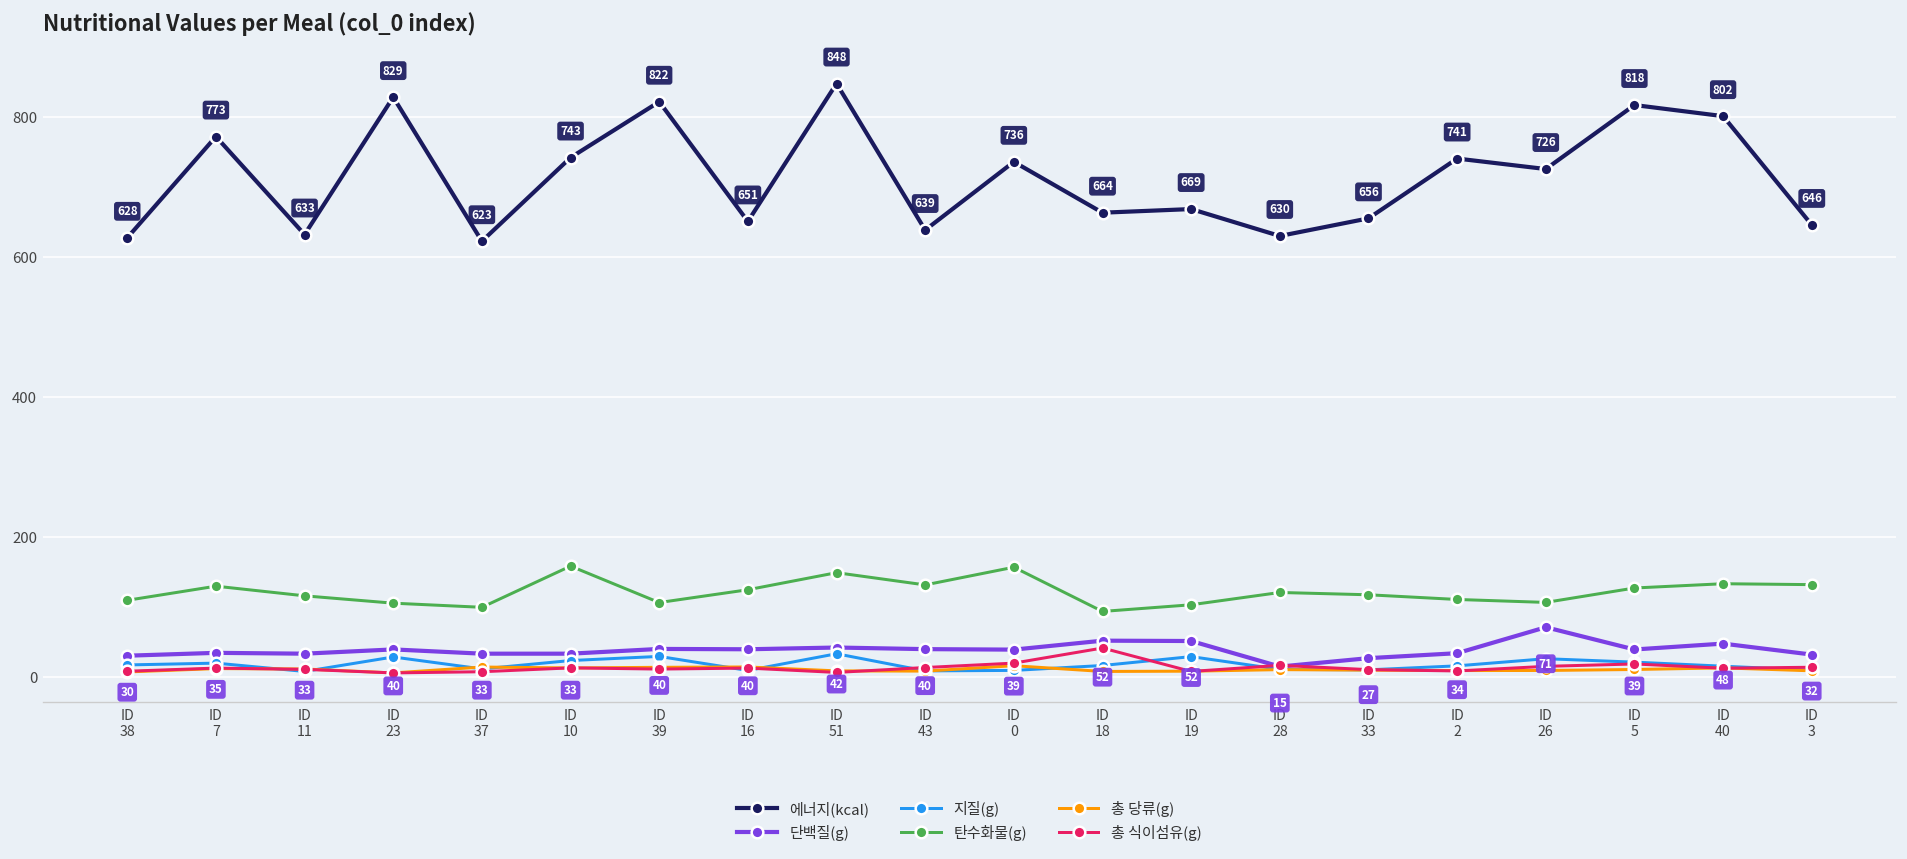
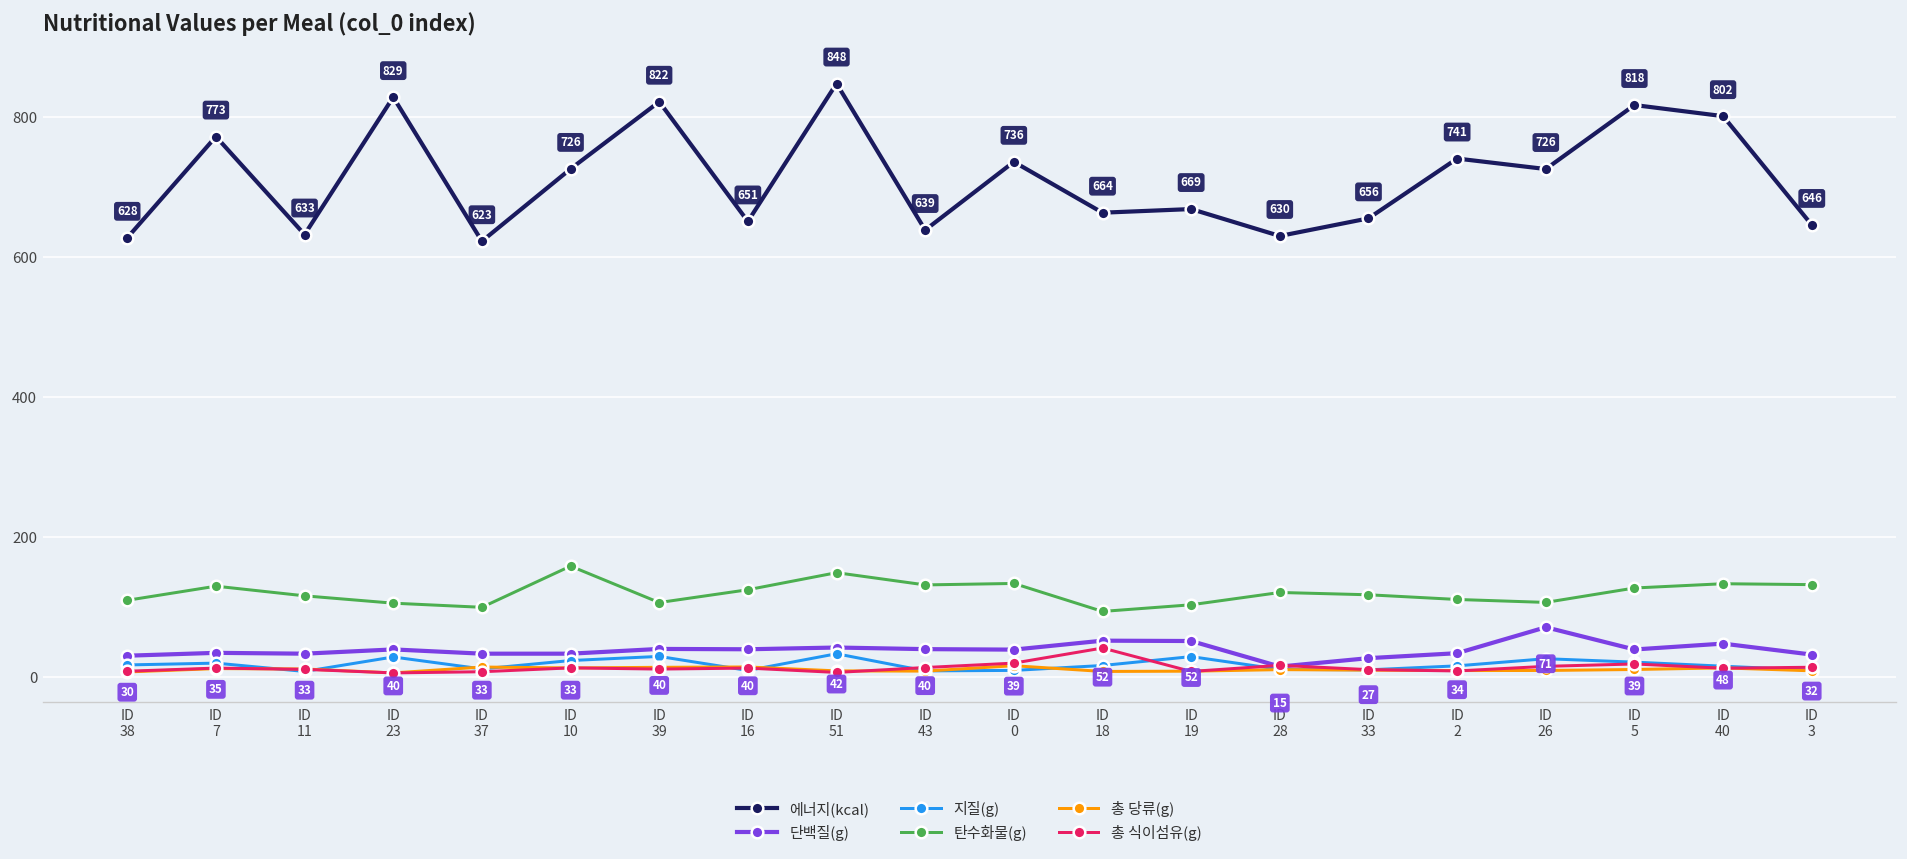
  {
    "에너지(kcal)": {
-     "ID 10": 743
+     "ID 10": 726
    },
    "지질(g)": {
      "ID 38": 20,
      "ID 7": 20,
      "ID 23": 30,
      "ID 10": 20,
      "ID 39": 30,
      "ID 51": 30,
      "ID 18": 20,
      "ID 19": 30,
      "ID 2": 20
    },
    "탄수화물(g)": {
      "ID 38": 110,
      "ID 7": 130,
      "ID 11": 120,
      "ID 23": 110,
      "ID 37": 100,
      "ID 10": 160,
      "ID 39": 110,
      "ID 16": 120,
      "ID 51": 150,
      "ID 43": 130,
-     "ID 0": 160,
+     "ID 0": 130,
      "ID 18": 90,
      "ID 19": 100,
      "ID 28": 120,
      "ID 33": 120,
      "ID 2": 110,
      "ID 26": 110,
      "ID 5": 130,
      "ID 40": 130,
      "ID 3": 130
    },
    "총 식이섬유(g)": {
      "ID 43": 10,
      "ID 18": 40
    }
  }
